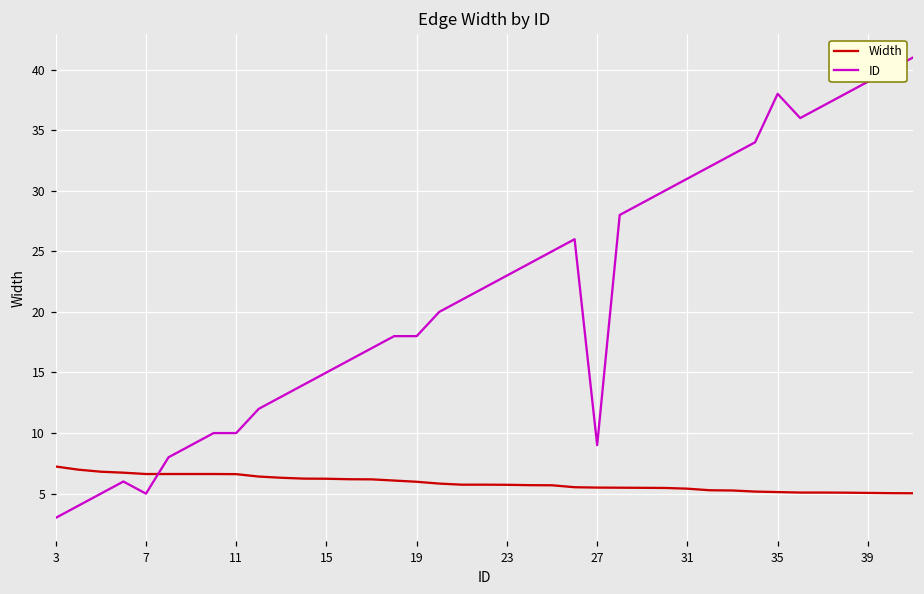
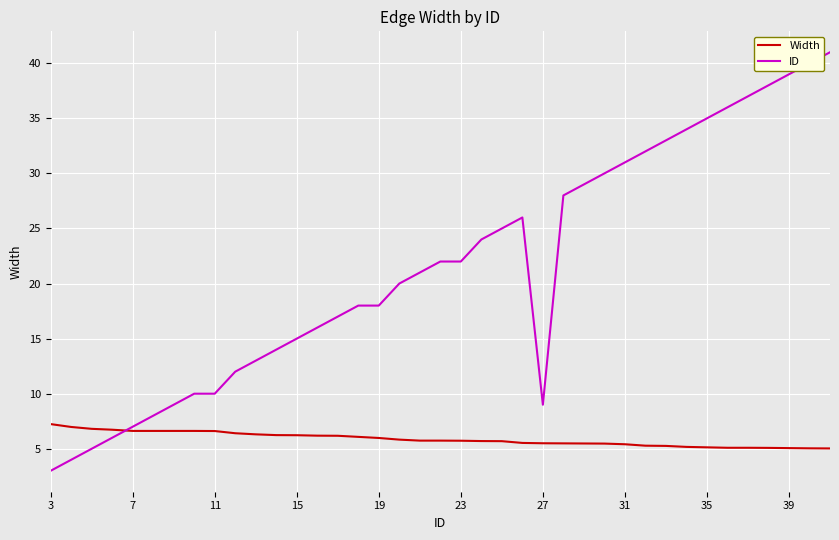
  {
    "Width": {
      "3": 7.2,
      "7": 6.6,
      "11": 6.6,
      "15": 6.2,
      "19": 6,
      "23": 5.7,
      "27": 5.5,
      "31": 5.4,
      "35": 5,
      "39": 5
    },
    "ID": {
      "3": 3,
-     "7": 5,
+     "7": 7,
      "11": 10,
      "15": 15,
      "19": 18,
-     "23": 23,
+     "23": 22,
      "27": 9,
      "31": 31,
-     "35": 38,
+     "35": 35,
      "39": 39
    }
  }
